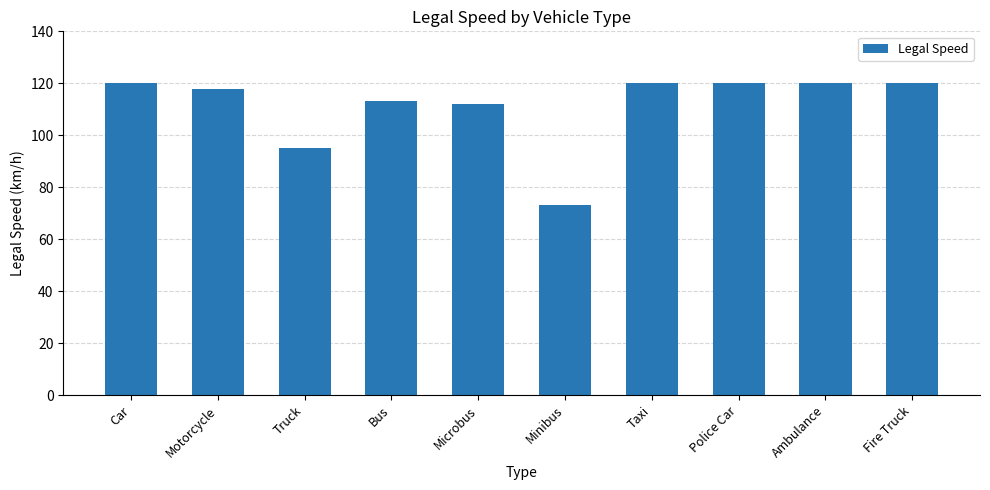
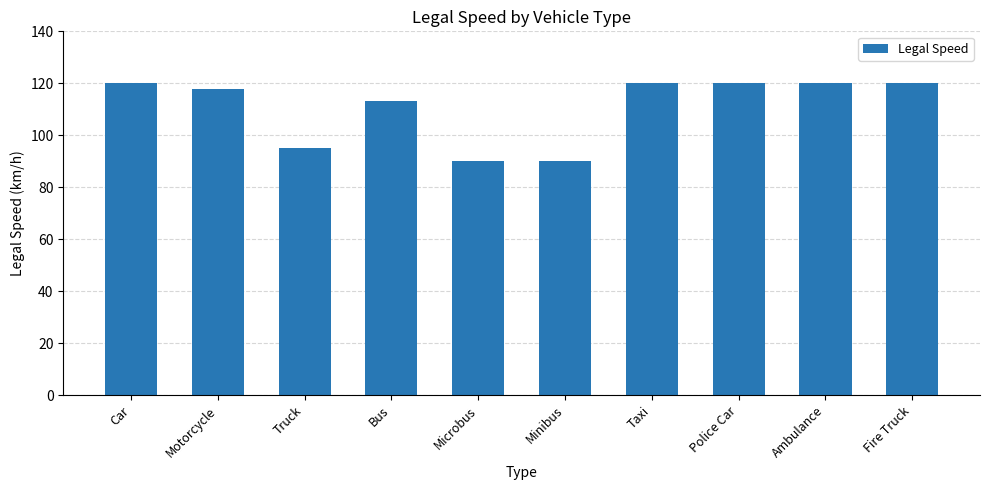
  {
    "Car": 120,
    "Motorcycle": 118,
    "Truck": 95,
    "Bus": 113,
-   "Microbus": 112,
-   "Minibus": 73,
+   "Microbus": 90,
+   "Minibus": 90,
    "Taxi": 120,
    "Police Car": 120,
    "Ambulance": 120,
    "Fire Truck": 120
  }
